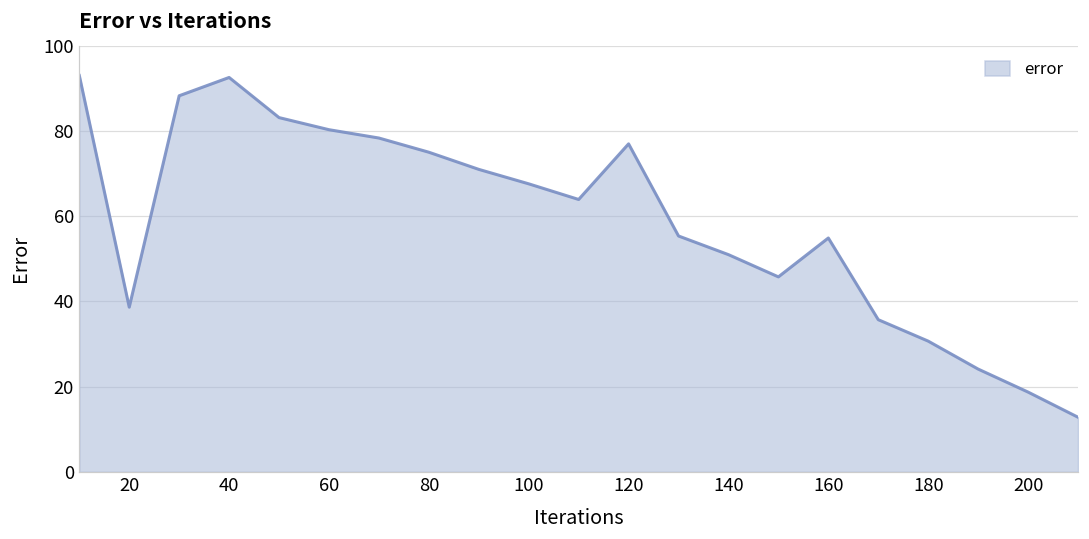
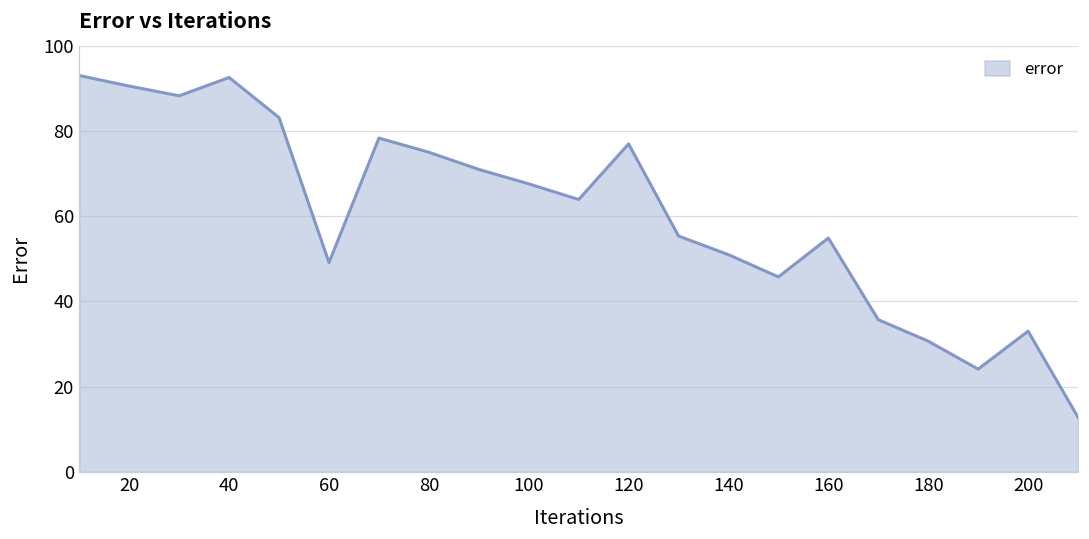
  {
-   "20": 39,
+   "20": 91,
    "40": 93,
-   "60": 80,
+   "60": 49,
    "80": 75,
    "100": 68,
    "120": 77,
    "140": 51,
    "160": 55,
    "180": 31,
-   "200": 19
+   "200": 33
  }
